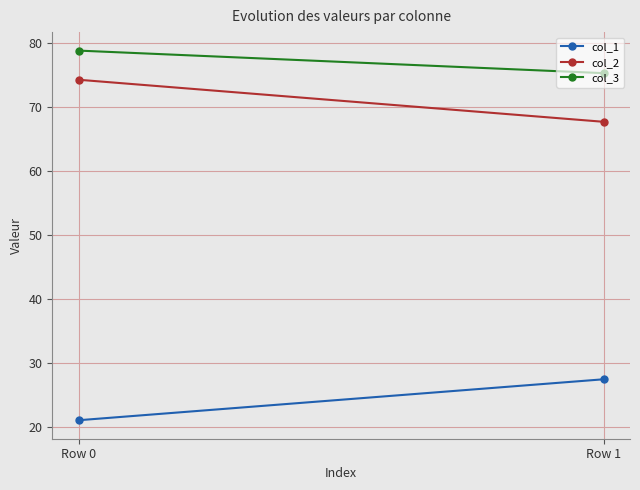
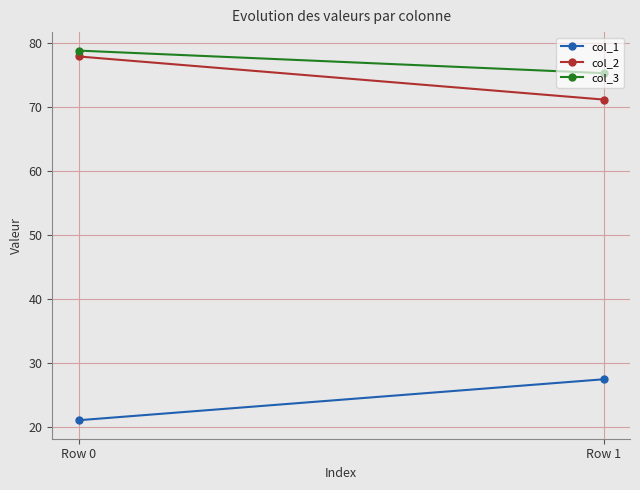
  {
    "col_1": {
      "Row 0": 21,
      "Row 1": 27
    },
    "col_2": {
-     "Row 0": 74,
-     "Row 1": 68
+     "Row 0": 78,
+     "Row 1": 71
    },
    "col_3": {
      "Row 0": 79
    }
  }
